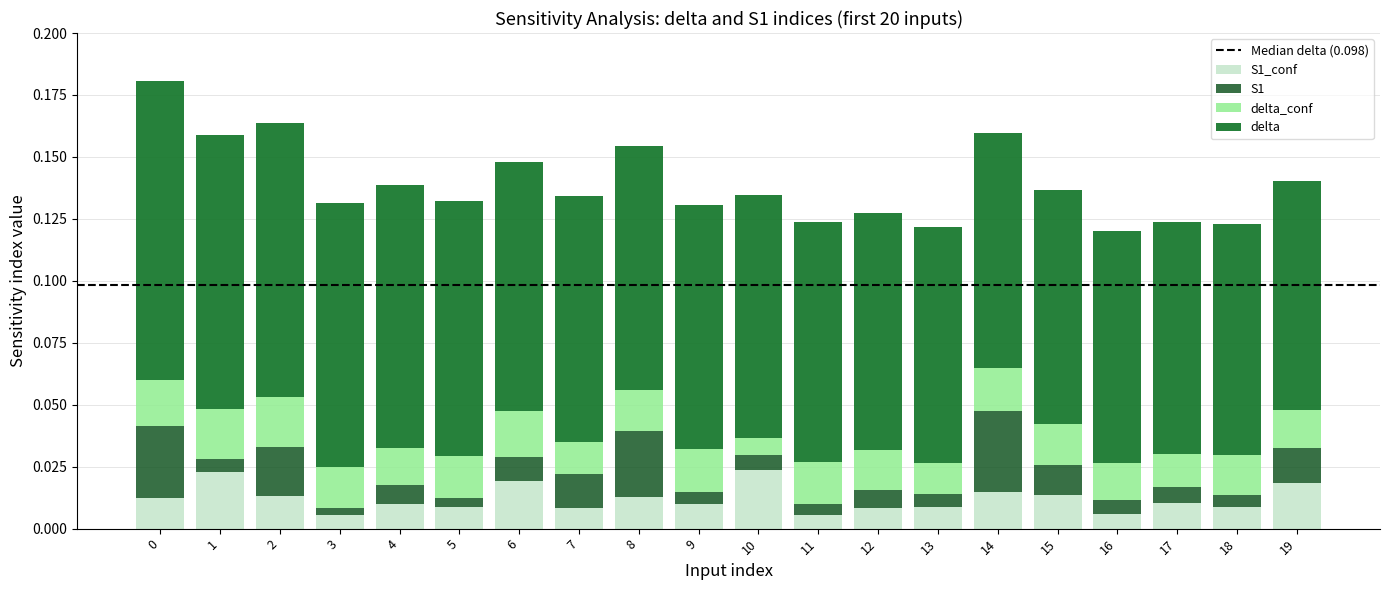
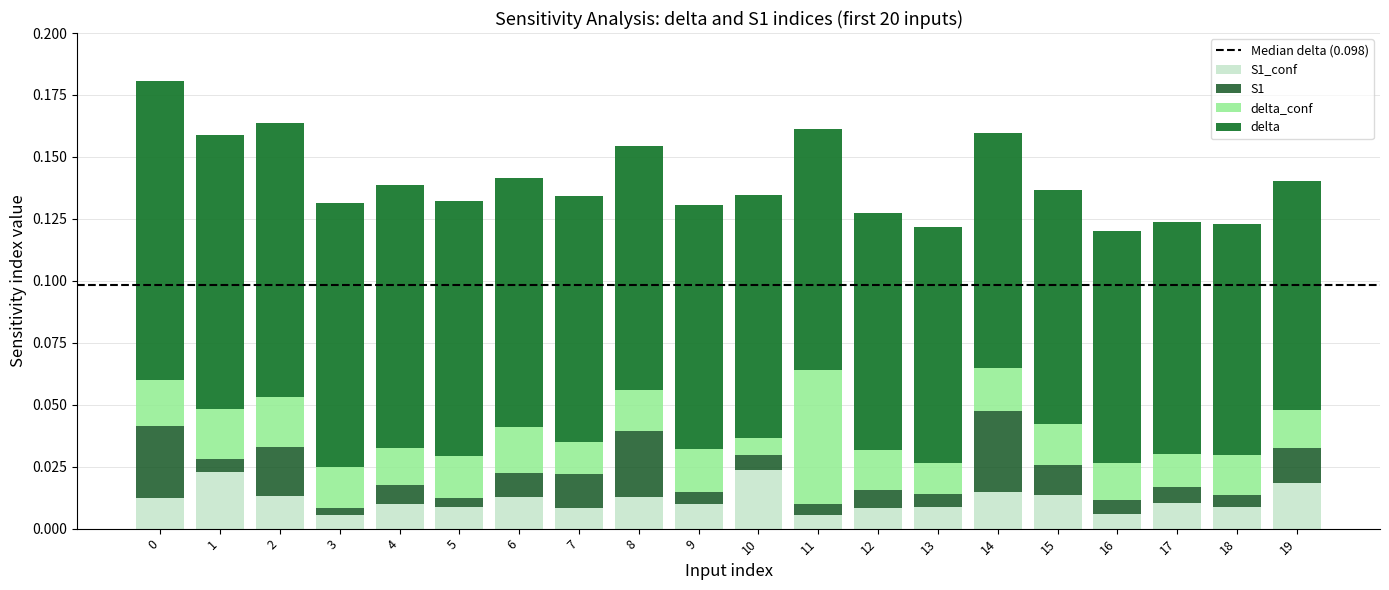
  {
    "S1_conf": {
      "0": 0.012,
      "1": 0.023,
      "2": 0.013,
      "3": 0.006,
      "4": 0.010,
      "5": 0.009,
-     "6": 0.019,
+     "6": 0.013,
      "7": 0.008,
      "8": 0.013,
      "9": 0.010,
      "10": 0.024,
      "11": 0.006,
      "12": 0.008,
      "13": 0.009,
      "14": 0.015,
      "15": 0.013,
      "16": 0.006,
      "17": 0.010,
      "18": 0.009,
      "19": 0.018
    },
    "delta_conf": {
      "0": 0.019,
      "1": 0.020,
      "2": 0.020,
      "3": 0.017,
      "4": 0.015,
      "5": 0.017,
      "6": 0.019,
      "7": 0.013,
      "8": 0.017,
      "9": 0.017,
      "10": 0.007,
-     "11": 0.017,
+     "11": 0.054,
      "12": 0.016,
      "13": 0.013,
      "14": 0.017,
      "15": 0.016,
      "16": 0.015,
      "17": 0.013,
      "18": 0.016,
      "19": 0.015
    }
  }
